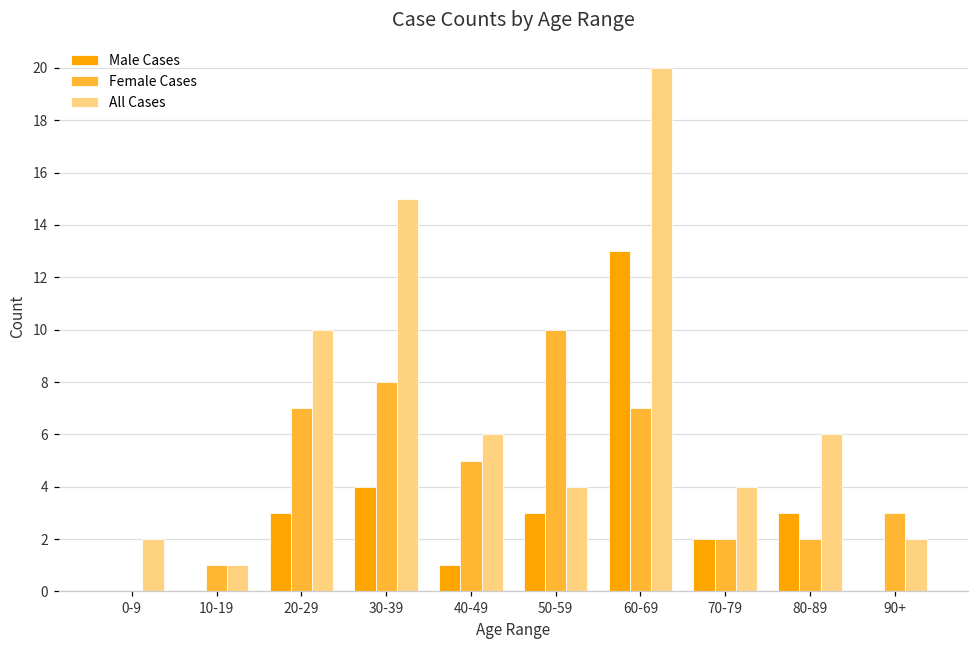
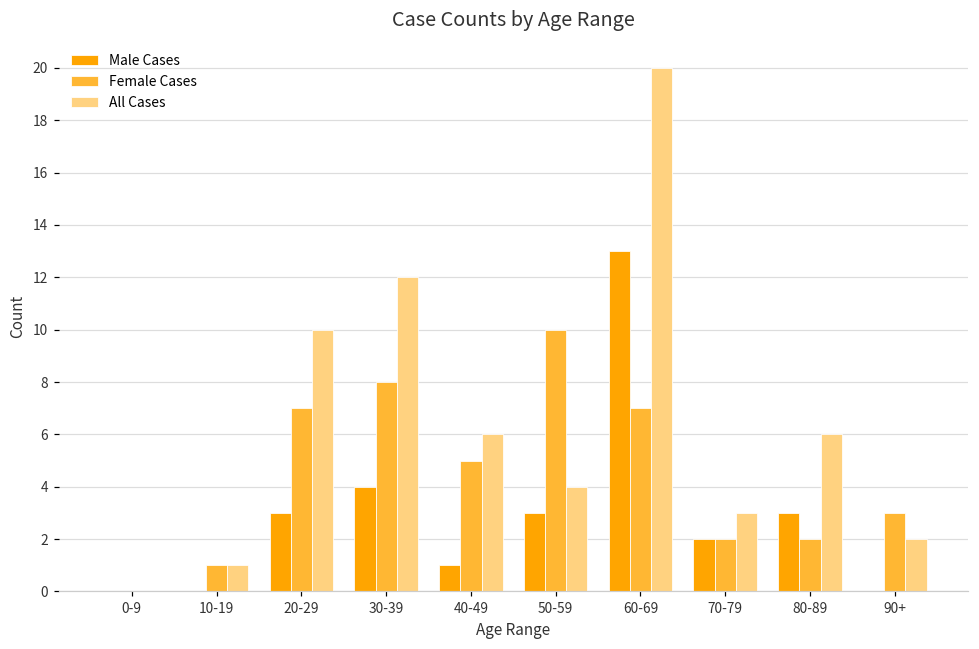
  {
    "All Cases": {
-     "0-9": 2,
+     "0-9": 0,
      "10-19": 1,
      "20-29": 10,
-     "30-39": 15,
+     "30-39": 12,
      "40-49": 6,
      "50-59": 4,
      "60-69": 20,
-     "70-79": 4,
+     "70-79": 3,
      "80-89": 6,
      "90+": 2
    }
  }
